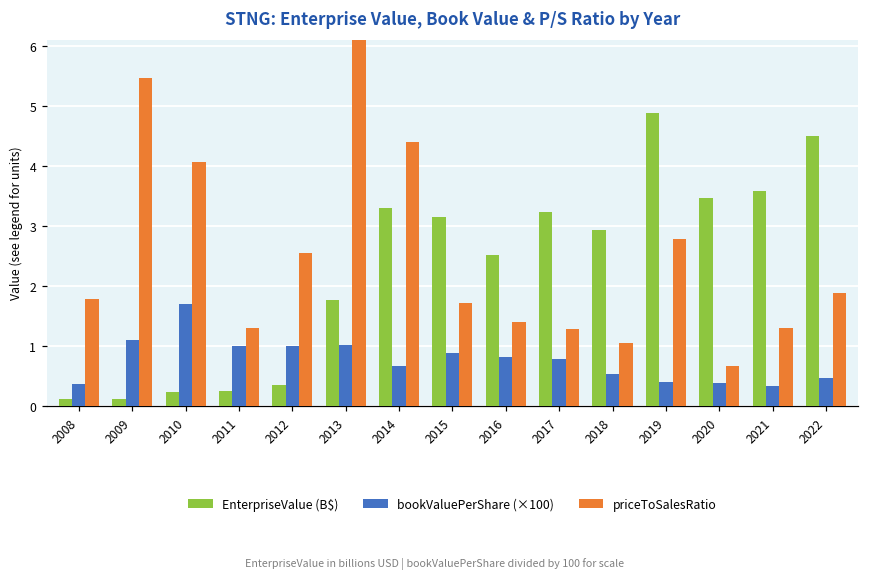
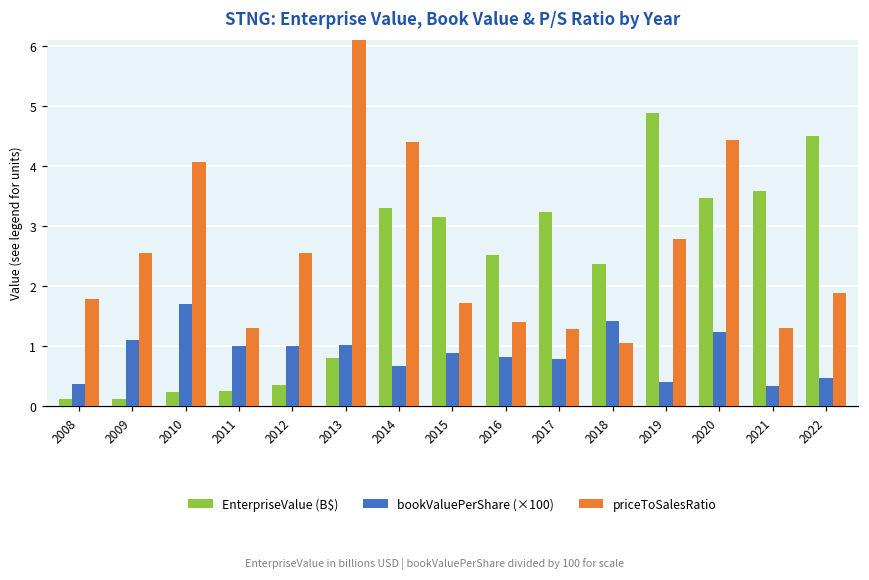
  {
    "EnterpriseValue (B$)": {
      "2008": 0.1,
      "2009": 0.1,
      "2010": 0.2,
      "2011": 0.2,
      "2012": 0.3,
-     "2013": 1.8,
+     "2013": 0.8,
      "2014": 3.3,
      "2015": 3.1,
      "2016": 2.5,
      "2017": 3.2,
-     "2018": 2.9,
+     "2018": 2.4,
      "2019": 4.9,
      "2020": 3.5,
      "2021": 3.6,
      "2022": 4.5
    },
    "bookValuePerShare (×100)": {
      "2008": 0.4,
      "2009": 1.1,
      "2010": 1.7,
      "2011": 1.0,
      "2012": 1.0,
      "2013": 1.0,
      "2014": 0.7,
      "2015": 0.9,
      "2016": 0.8,
      "2017": 0.8,
-     "2018": 0.5,
+     "2018": 1.4,
      "2019": 0.4,
-     "2020": 0.4,
+     "2020": 1.2,
      "2021": 0.3,
      "2022": 0.5
    },
    "priceToSalesRatio": {
      "2008": 1.8,
-     "2009": 5.5,
+     "2009": 2.5,
      "2010": 4.1,
      "2011": 1.3,
      "2012": 2.6,
      "2014": 4.4,
      "2015": 1.7,
      "2016": 1.4,
      "2017": 1.3,
      "2018": 1.0,
      "2019": 2.8,
-     "2020": 0.7,
+     "2020": 4.4,
      "2021": 1.3,
      "2022": 1.9
    }
  }
